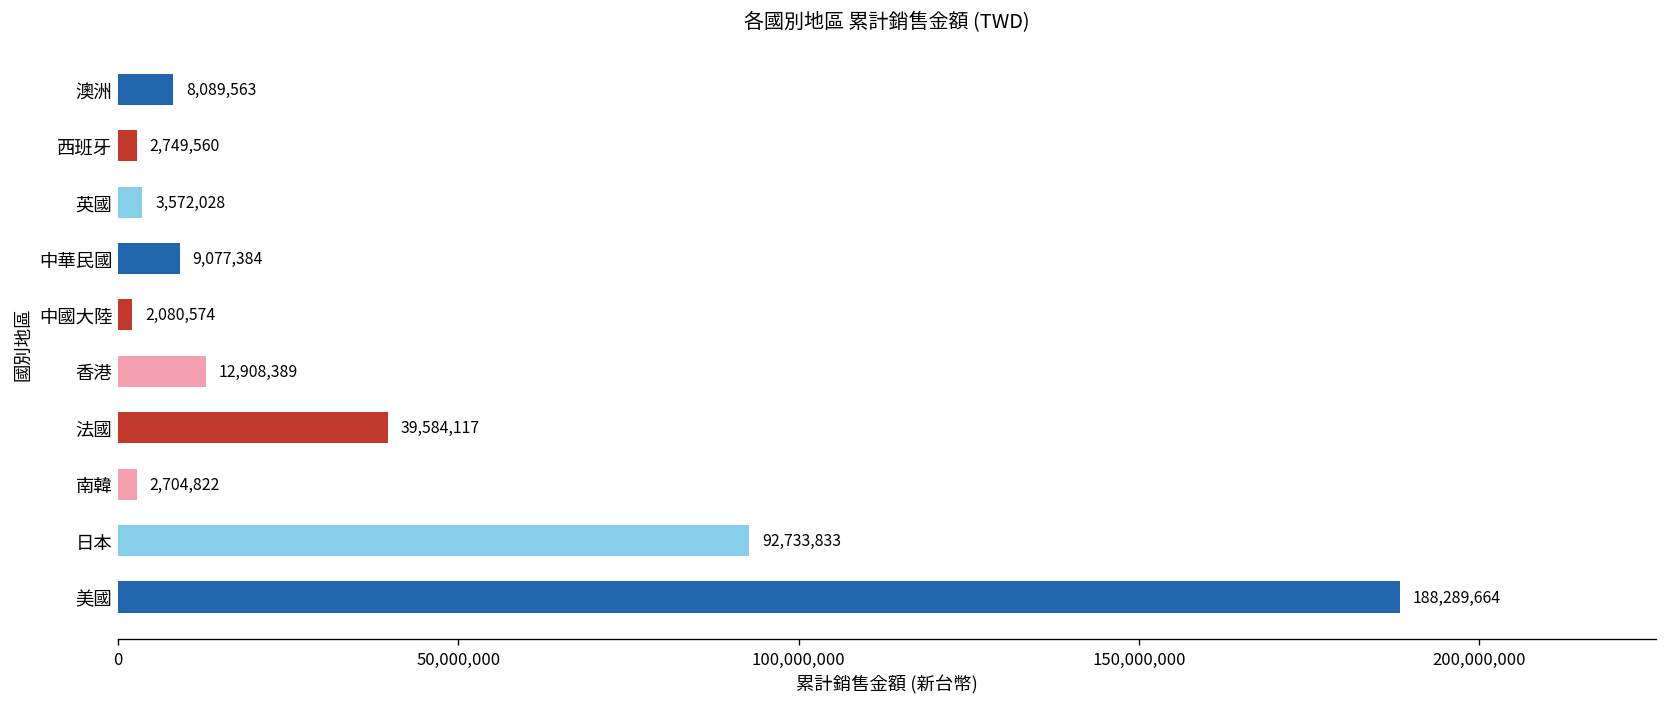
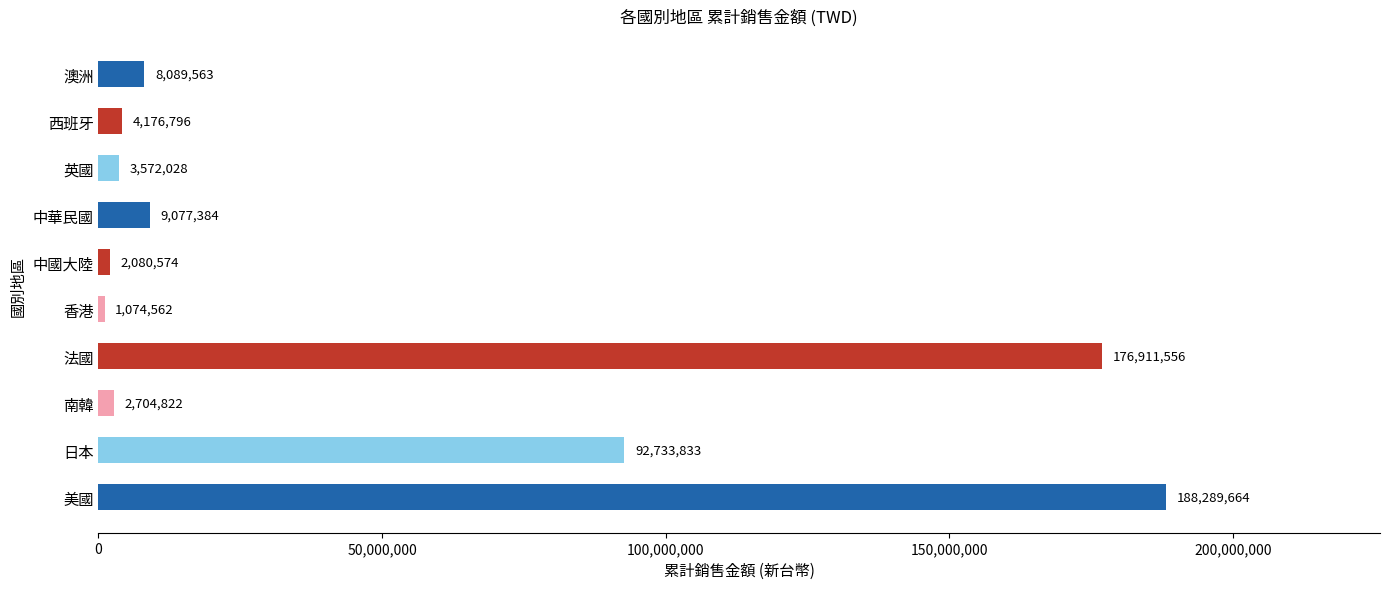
  {
    "澳洲": "8,089,563",
-   "西班牙": "2,749,560",
+   "西班牙": "4,176,796",
    "英國": "3,572,028",
    "中華民國": "9,077,384",
    "中國大陸": "2,080,574",
-   "香港": "12,908,389",
-   "法國": "39,584,117",
+   "香港": "1,074,562",
+   "法國": "176,911,556",
    "南韓": "2,704,822",
    "日本": "92,733,833",
    "美國": "188,289,664"
  }
